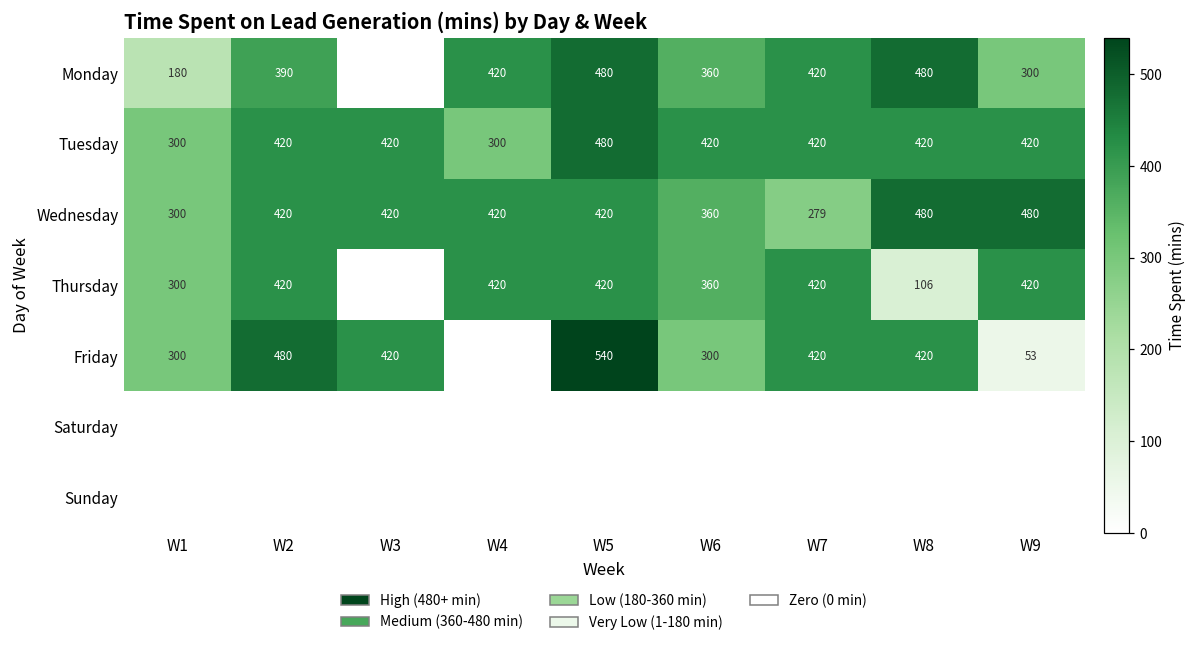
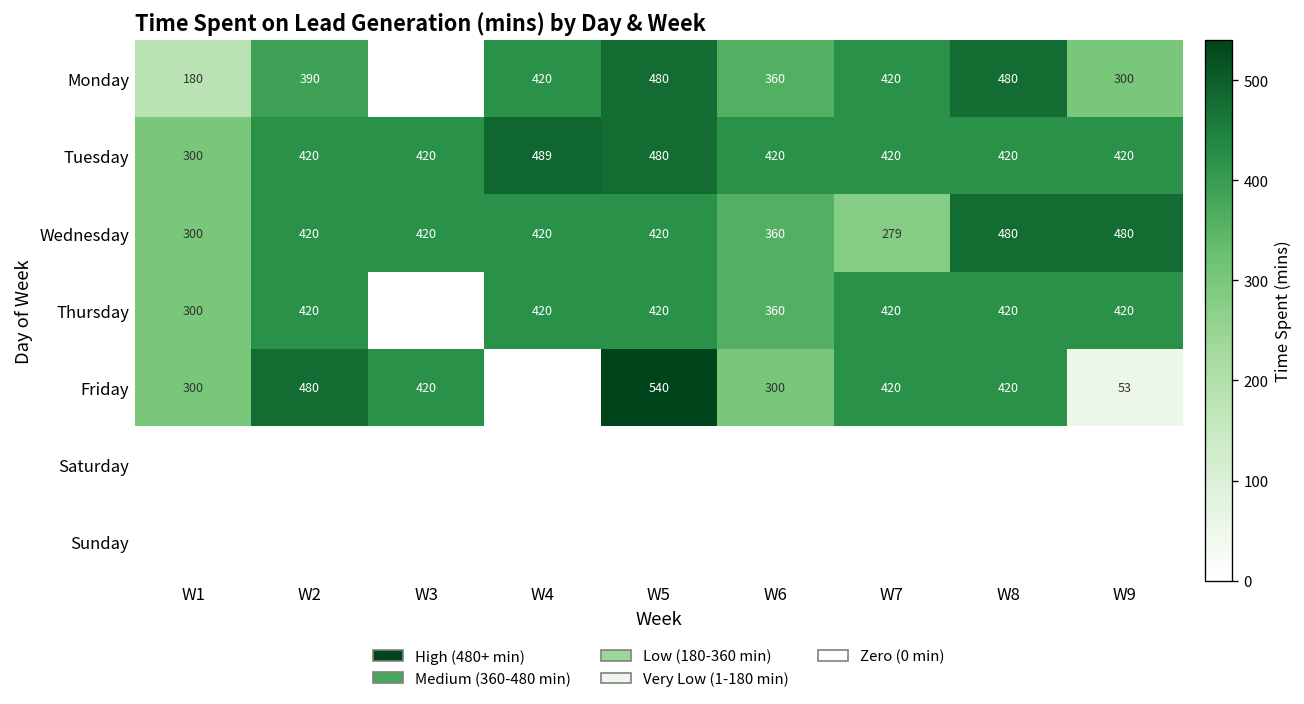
  {
    "Monday": {
      "W1": 180,
      "W2": 390,
      "W4": 420,
      "W5": 480,
      "W6": 360,
      "W7": 420,
      "W8": 480,
      "W9": 300
    },
    "Tuesday": {
      "W1": 300,
      "W2": 420,
      "W3": 420,
-     "W4": 300,
+     "W4": 489,
      "W5": 480,
      "W6": 420,
      "W7": 420,
      "W8": 420,
      "W9": 420
    },
    "Wednesday": {
      "W1": 300,
      "W2": 420,
      "W3": 420,
      "W4": 420,
      "W5": 420,
      "W6": 360,
      "W7": 279,
      "W8": 480,
      "W9": 480
    },
    "Thursday": {
      "W1": 300,
      "W2": 420,
      "W4": 420,
      "W5": 420,
      "W6": 360,
      "W7": 420,
-     "W8": 106,
+     "W8": 420,
      "W9": 420
    },
    "Friday": {
      "W1": 300,
      "W2": 480,
      "W3": 420,
      "W5": 540,
      "W6": 300,
      "W7": 420,
      "W8": 420,
      "W9": 53
    }
  }
